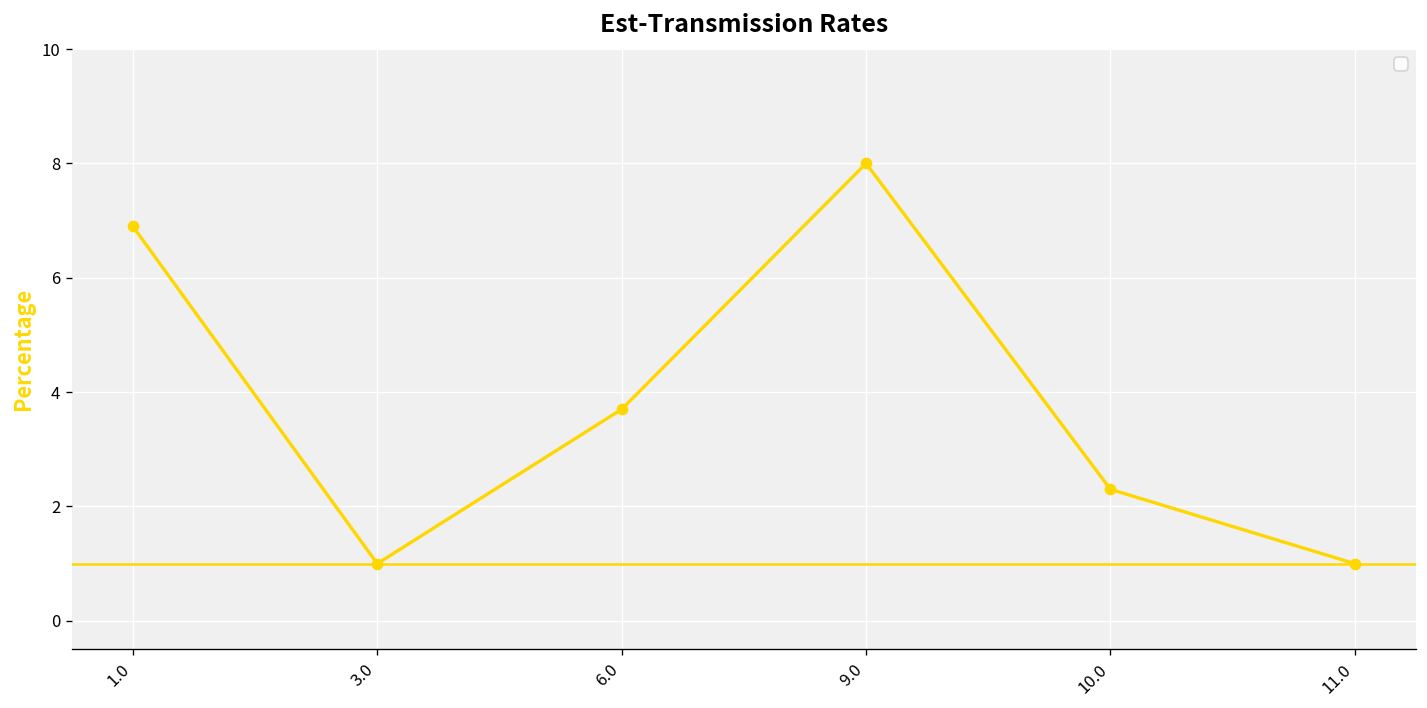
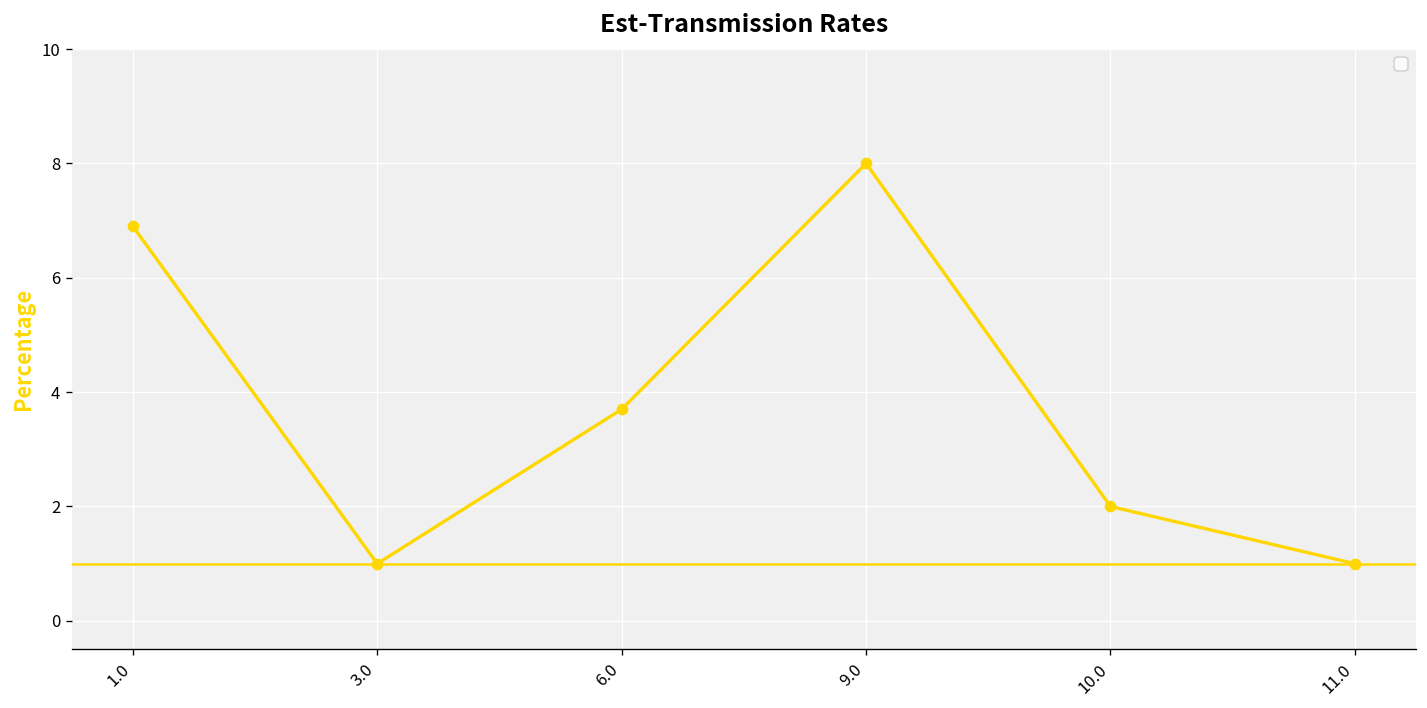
  {
    "1.0": 6.9,
    "3.0": 1.0,
    "6.0": 3.7,
    "9.0": 8.0,
-   "10.0": 2.3,
+   "10.0": 2.0,
    "11.0": 1.0
  }
